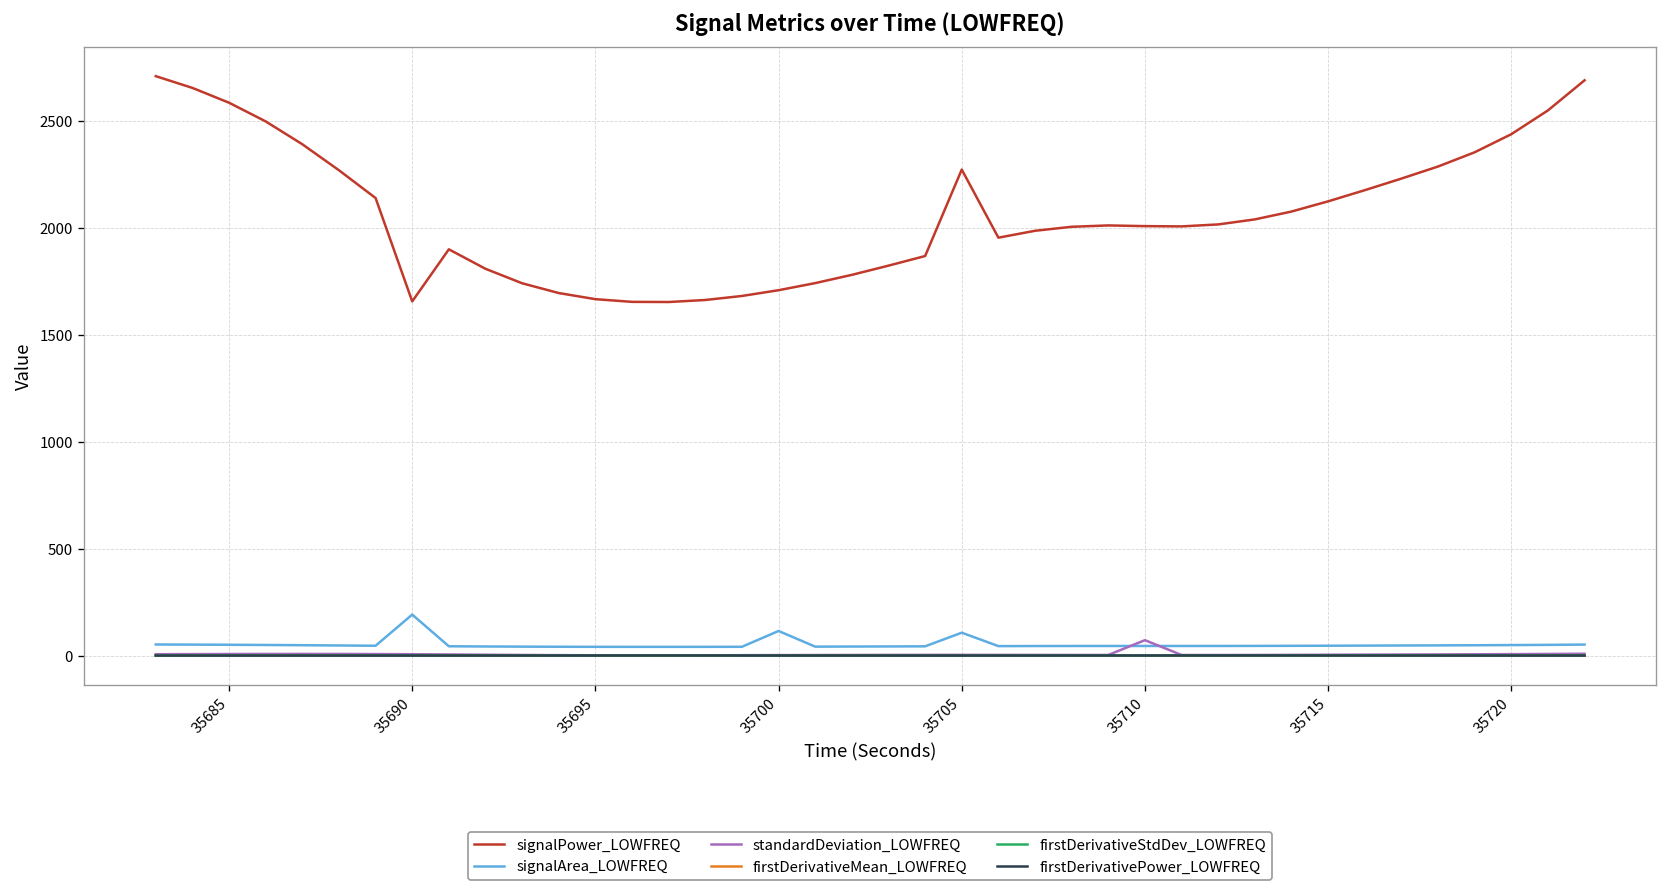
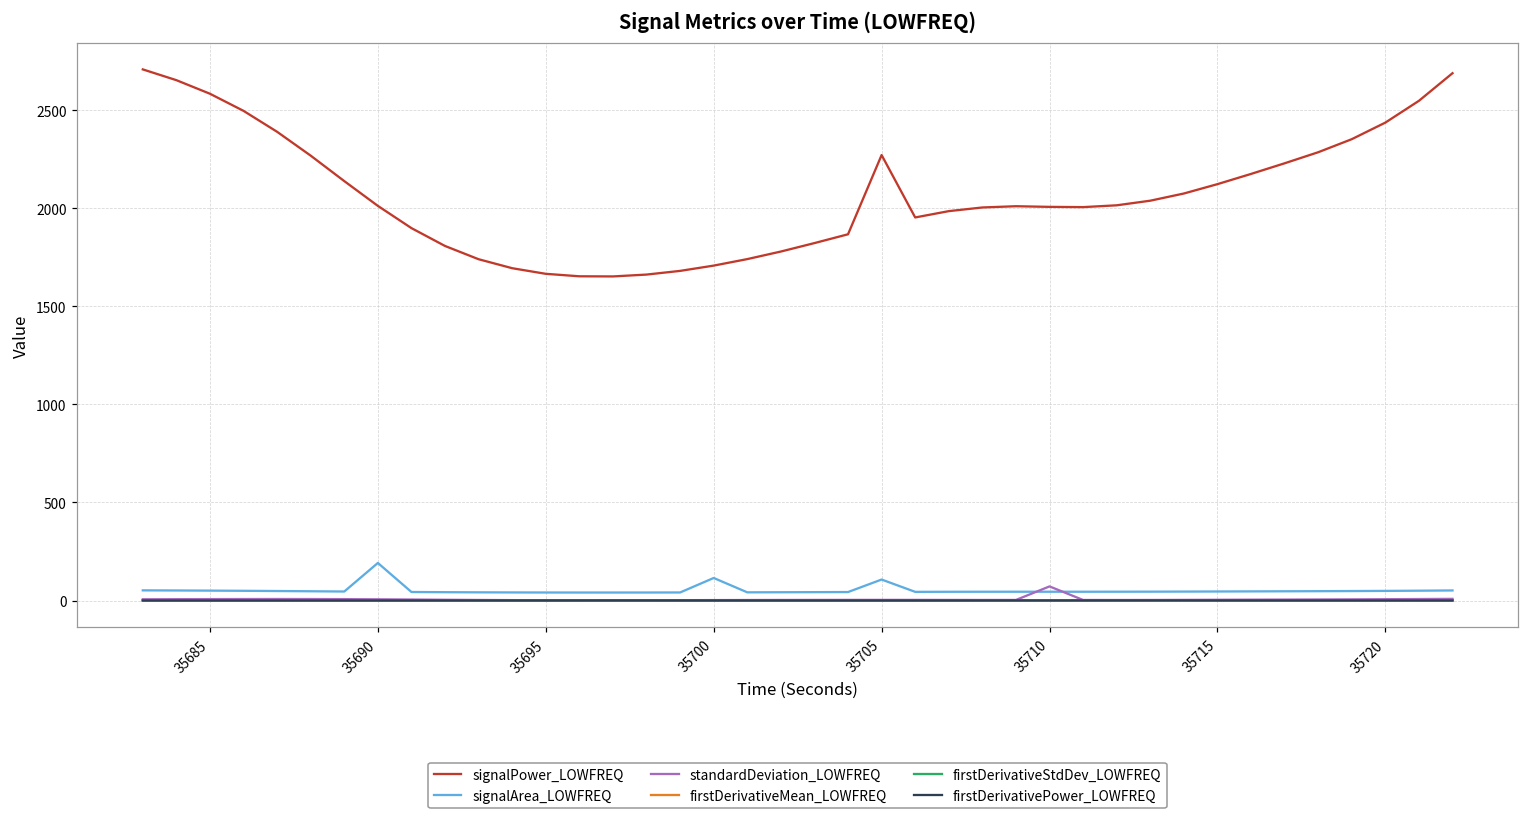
  {
    "signalPower_LOWFREQ": {
      "35685": 2580,
-     "35690": 1660,
+     "35690": 2010,
      "35695": 1670,
      "35700": 1710,
      "35705": 2270,
      "35710": 2010,
      "35715": 2120,
      "35720": 2440
    },
    "signalArea_LOWFREQ": {
      "35685": 50,
      "35690": 190,
      "35695": 40,
      "35700": 110,
      "35705": 110,
      "35710": 40,
      "35715": 50,
      "35720": 50
    },
    "standardDeviation_LOWFREQ": {
      "35710": 70
    },
    "firstDerivativePower_LOWFREQ": {
      "35710": 0
    }
  }
